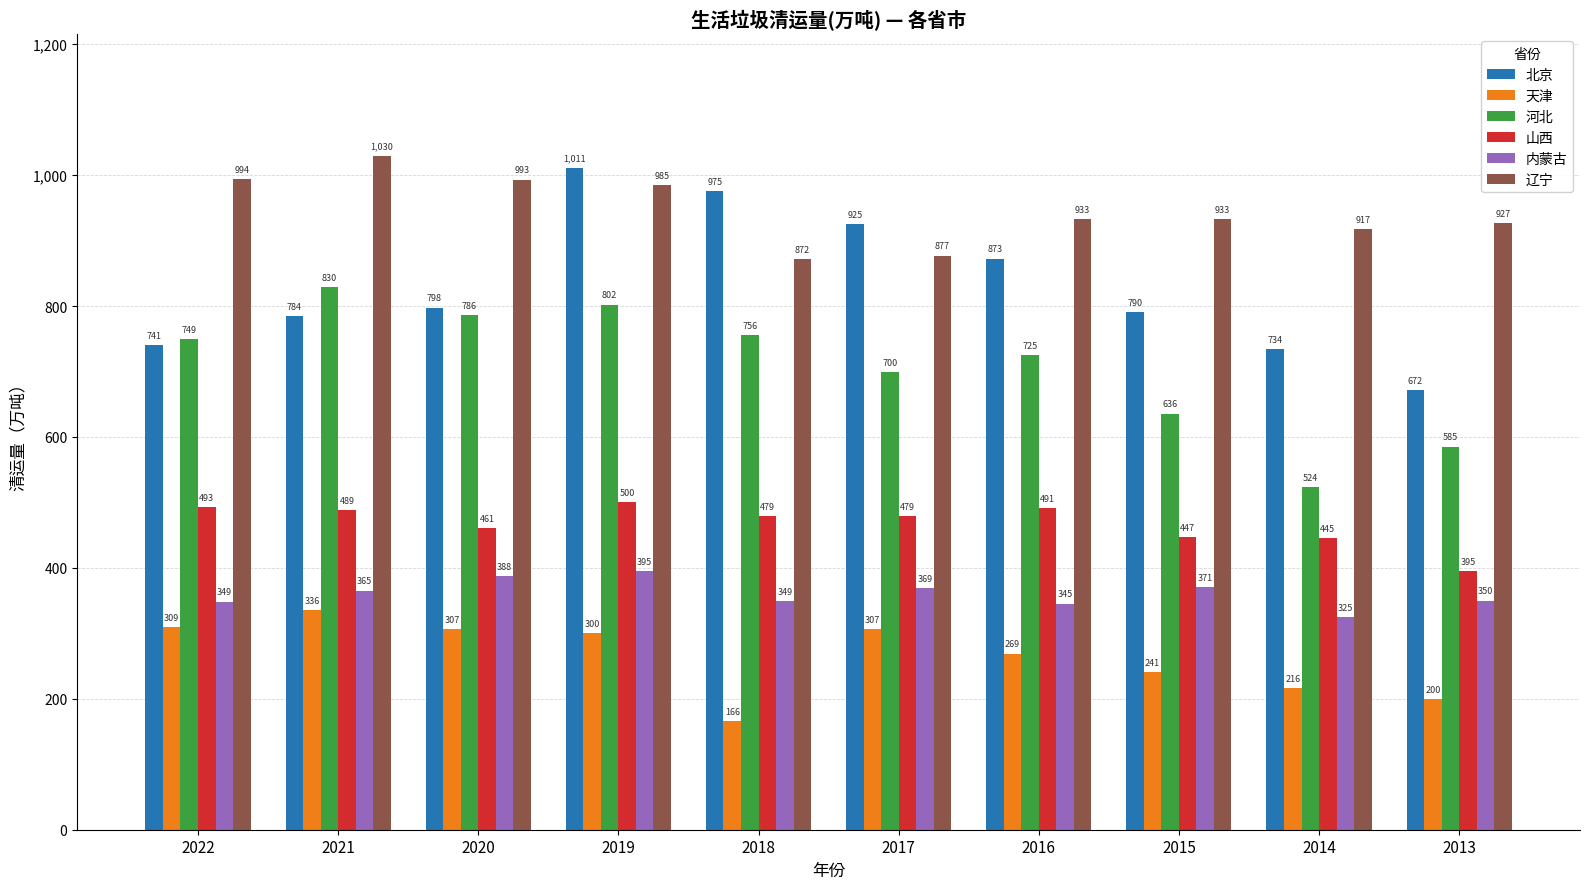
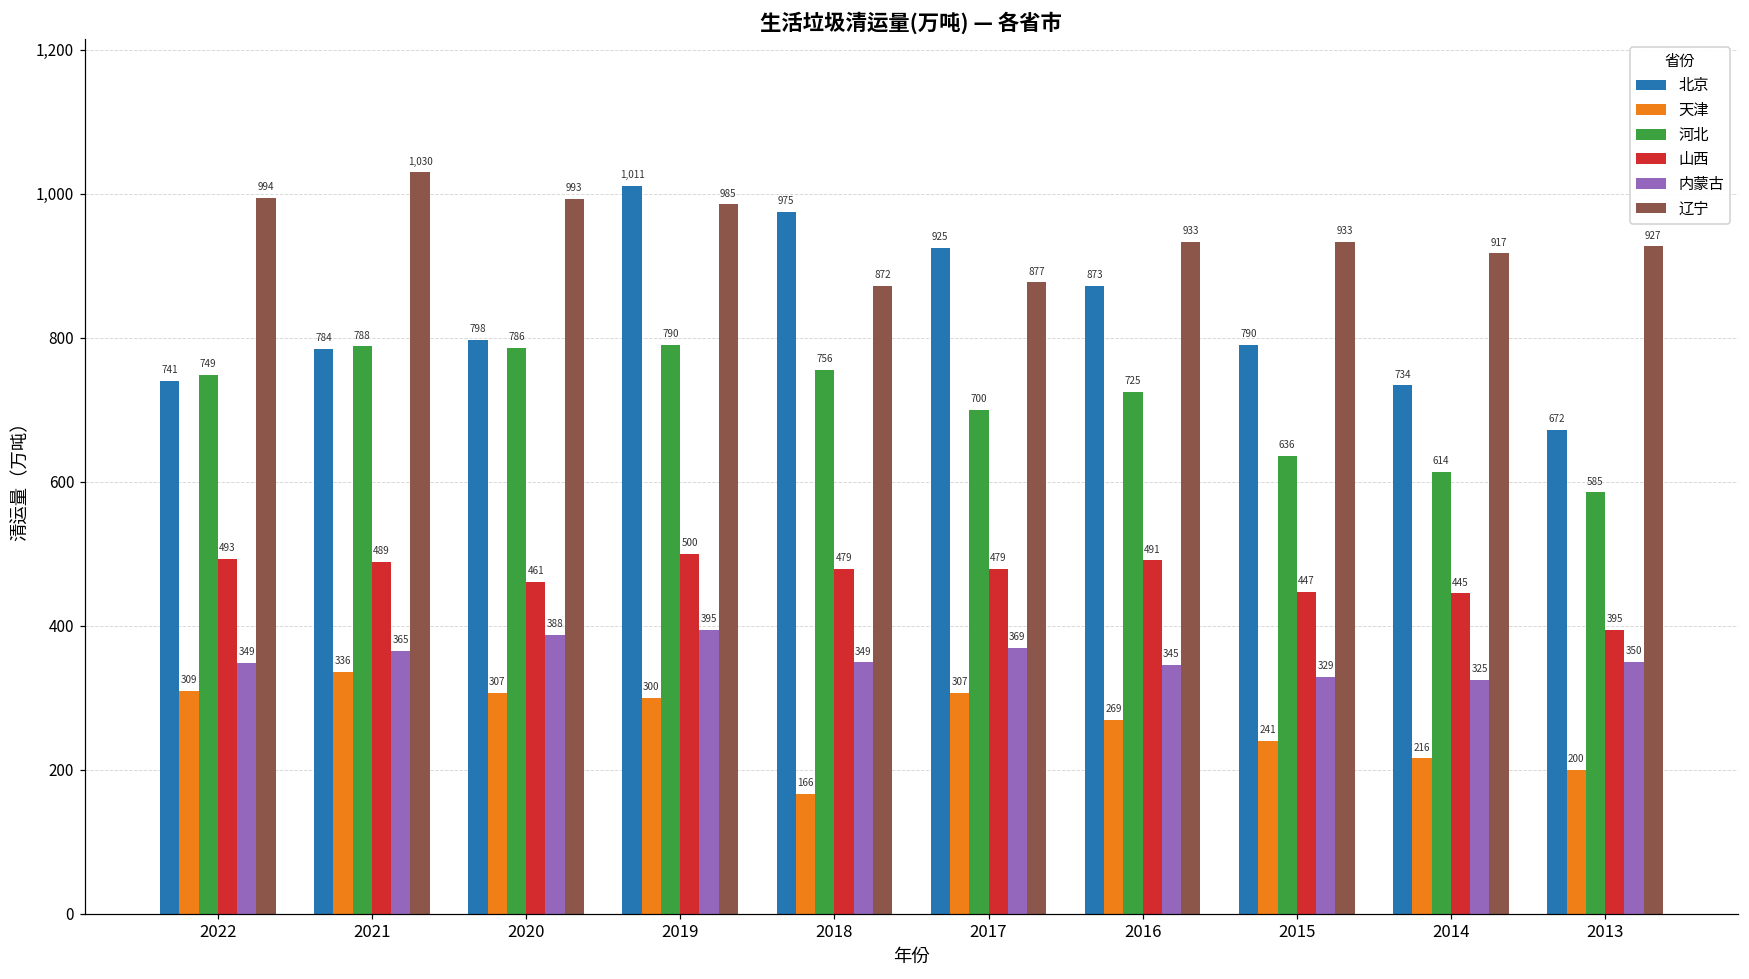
  {
    "北京": {
      "2022": "741",
      "2021": "784",
      "2020": "798",
      "2019": "1,011",
      "2018": "975",
      "2017": "925",
      "2016": "873",
      "2015": "790",
      "2014": "734",
      "2013": "672"
    },
    "天津": {
      "2022": "309",
      "2021": "336",
      "2020": "307",
      "2019": "300",
      "2018": "166",
      "2017": "307",
      "2016": "269",
      "2015": "241",
      "2014": "216",
      "2013": "200"
    },
    "河北": {
      "2022": "749",
-     "2021": "830",
+     "2021": "788",
      "2020": "786",
-     "2019": "802",
+     "2019": "790",
      "2018": "756",
      "2017": "700",
      "2016": "725",
      "2015": "636",
-     "2014": "524",
+     "2014": "614",
      "2013": "585"
    },
    "山西": {
      "2022": "493",
      "2021": "489",
      "2020": "461",
      "2019": "500",
      "2018": "479",
      "2017": "479",
      "2016": "491",
      "2015": "447",
      "2014": "445",
      "2013": "395"
    },
    "内蒙古": {
      "2022": "349",
      "2021": "365",
      "2020": "388",
      "2019": "395",
      "2018": "349",
      "2017": "369",
      "2016": "345",
-     "2015": "371",
+     "2015": "329",
      "2014": "325",
      "2013": "350"
    },
    "辽宁": {
      "2022": "994",
      "2021": "1,030",
      "2020": "993",
      "2019": "985",
      "2018": "872",
      "2017": "877",
      "2016": "933",
      "2015": "933",
      "2014": "917",
      "2013": "927"
    }
  }
